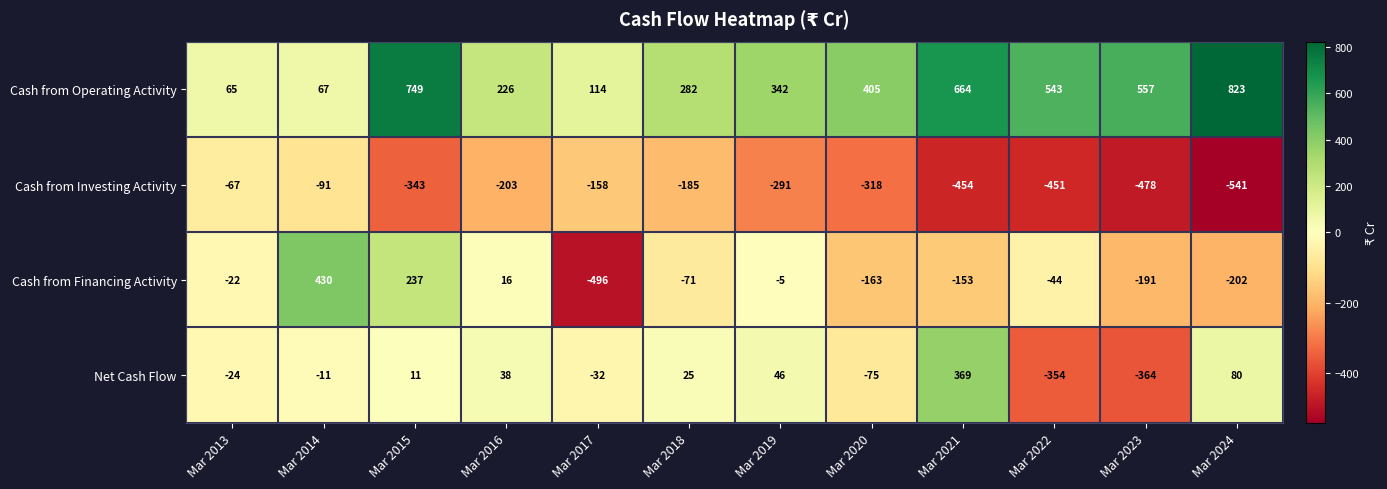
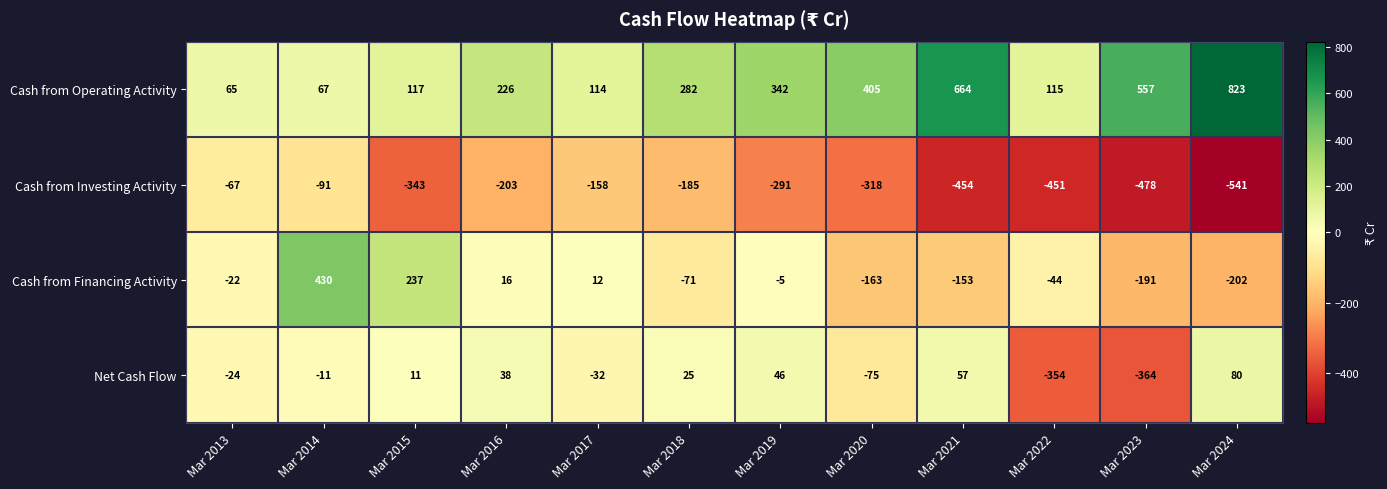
  {
    "Cash from Operating Activity": {
      "Mar 2013": 65,
      "Mar 2014": 67,
-     "Mar 2015": 749,
+     "Mar 2015": 117,
      "Mar 2016": 226,
      "Mar 2017": 114,
      "Mar 2018": 282,
      "Mar 2019": 342,
      "Mar 2020": 405,
      "Mar 2021": 664,
-     "Mar 2022": 543,
+     "Mar 2022": 115,
      "Mar 2023": 557,
      "Mar 2024": 823
    },
    "Cash from Investing Activity": {
      "Mar 2013": -67,
      "Mar 2014": -91,
      "Mar 2015": -343,
      "Mar 2016": -203,
      "Mar 2017": -158,
      "Mar 2018": -185,
      "Mar 2019": -291,
      "Mar 2020": -318,
      "Mar 2021": -454,
      "Mar 2022": -451,
      "Mar 2023": -478,
      "Mar 2024": -541
    },
    "Cash from Financing Activity": {
      "Mar 2013": -22,
      "Mar 2014": 430,
      "Mar 2015": 237,
      "Mar 2016": 16,
-     "Mar 2017": -496,
+     "Mar 2017": 12,
      "Mar 2018": -71,
      "Mar 2019": -5,
      "Mar 2020": -163,
      "Mar 2021": -153,
      "Mar 2022": -44,
      "Mar 2023": -191,
      "Mar 2024": -202
    },
    "Net Cash Flow": {
      "Mar 2013": -24,
      "Mar 2014": -11,
      "Mar 2015": 11,
      "Mar 2016": 38,
      "Mar 2017": -32,
      "Mar 2018": 25,
      "Mar 2019": 46,
      "Mar 2020": -75,
-     "Mar 2021": 369,
+     "Mar 2021": 57,
      "Mar 2022": -354,
      "Mar 2023": -364,
      "Mar 2024": 80
    }
  }
